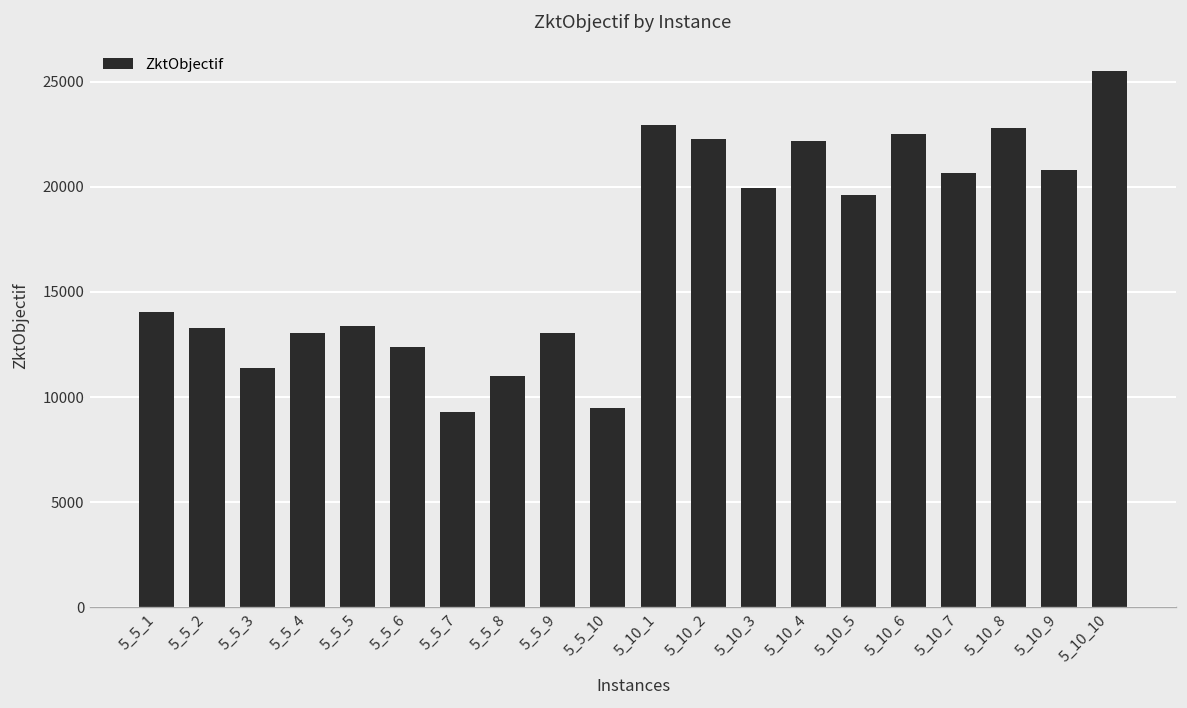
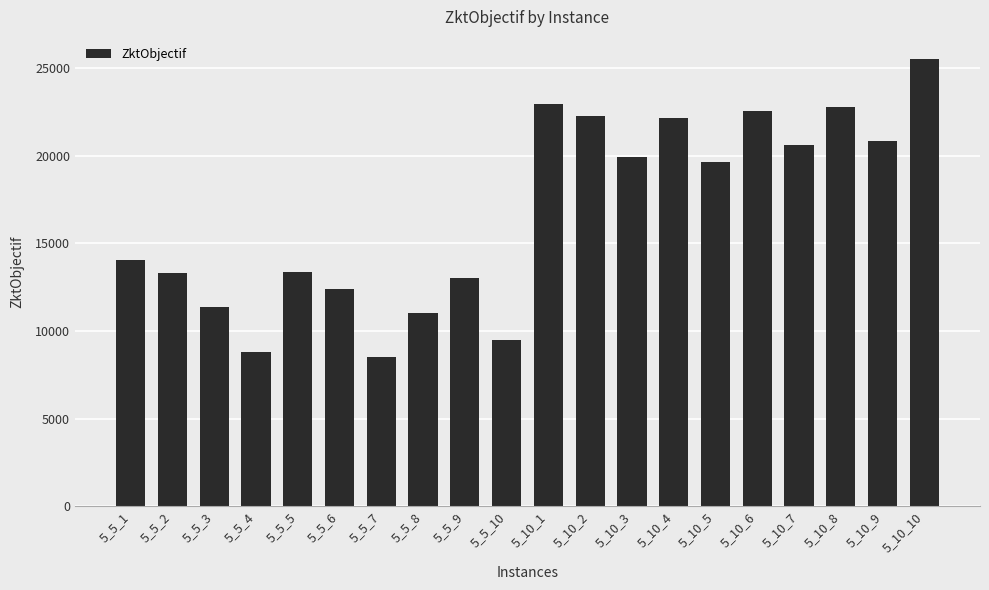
  {
    "5_5_1": 14000,
    "5_5_2": 13300,
    "5_5_3": 11400,
-   "5_5_4": 13000,
+   "5_5_4": 8800,
    "5_5_5": 13400,
    "5_5_6": 12400,
-   "5_5_7": 9300,
+   "5_5_7": 8500,
    "5_5_8": 11000,
    "5_5_9": 13000,
    "5_5_10": 9500,
    "5_10_1": 22900,
    "5_10_2": 22300,
    "5_10_3": 19900,
    "5_10_4": 22200,
    "5_10_5": 19600,
    "5_10_6": 22500,
    "5_10_7": 20600,
    "5_10_8": 22800,
    "5_10_9": 20800,
    "5_10_10": 25500
  }
